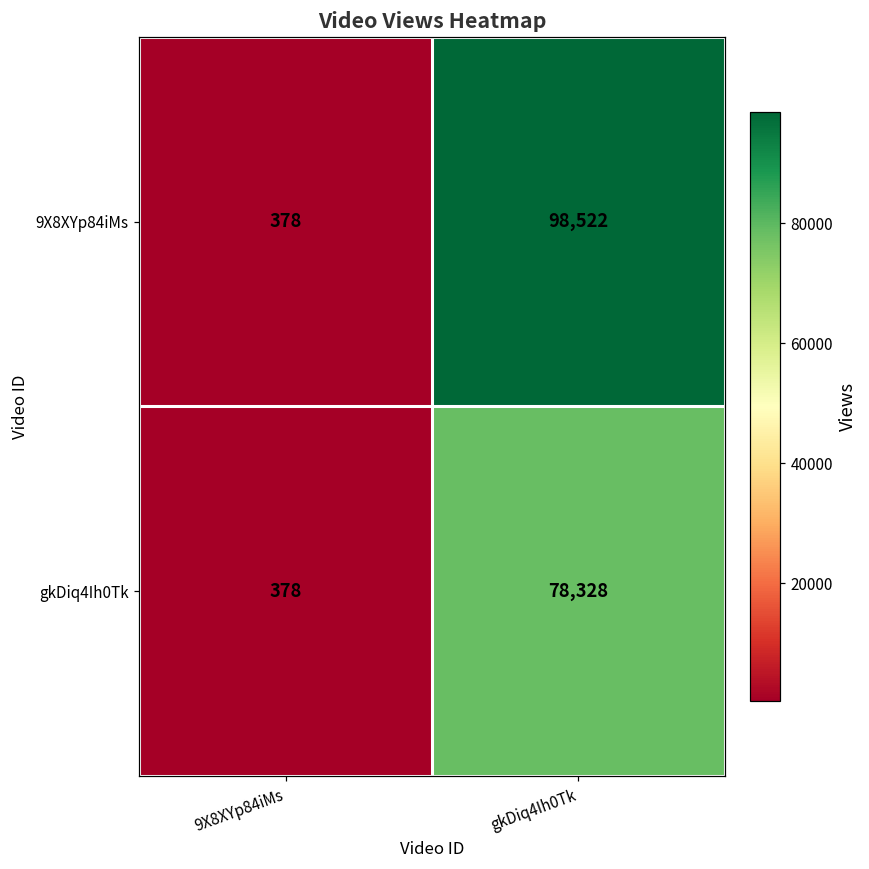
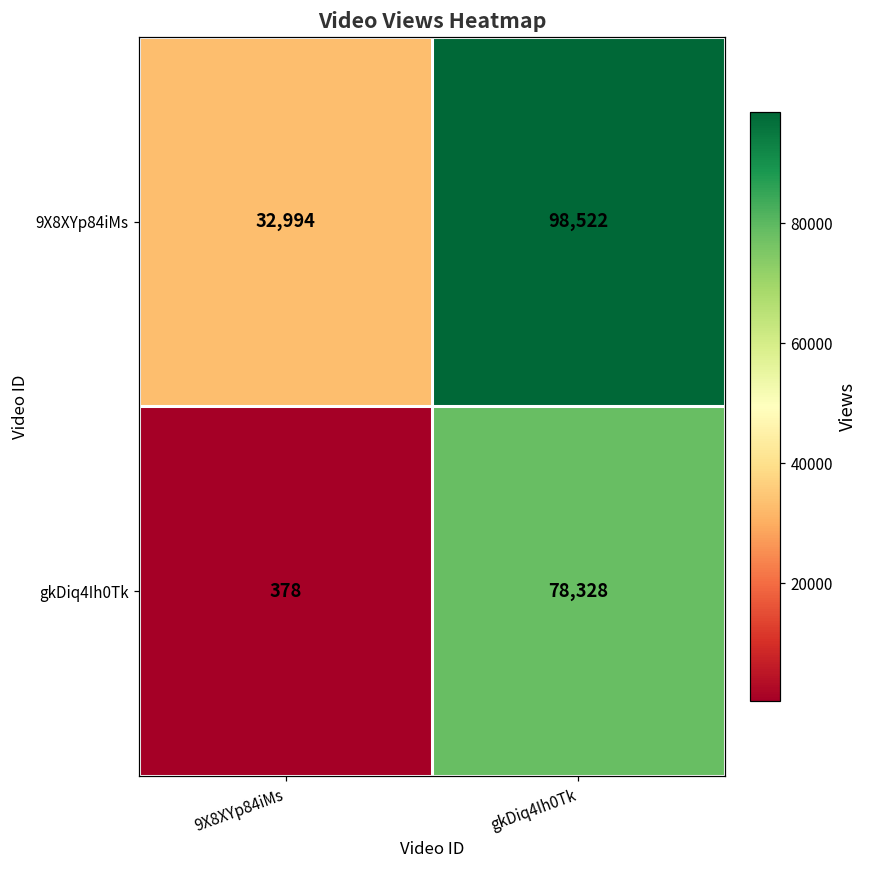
  {
    "9X8XYp84iMs": {
-     "9X8XYp84iMs": "378",
+     "9X8XYp84iMs": "32,994",
      "gkDiq4Ih0Tk": "98,522"
    },
    "gkDiq4Ih0Tk": {
      "9X8XYp84iMs": "378",
      "gkDiq4Ih0Tk": "78,328"
    }
  }
